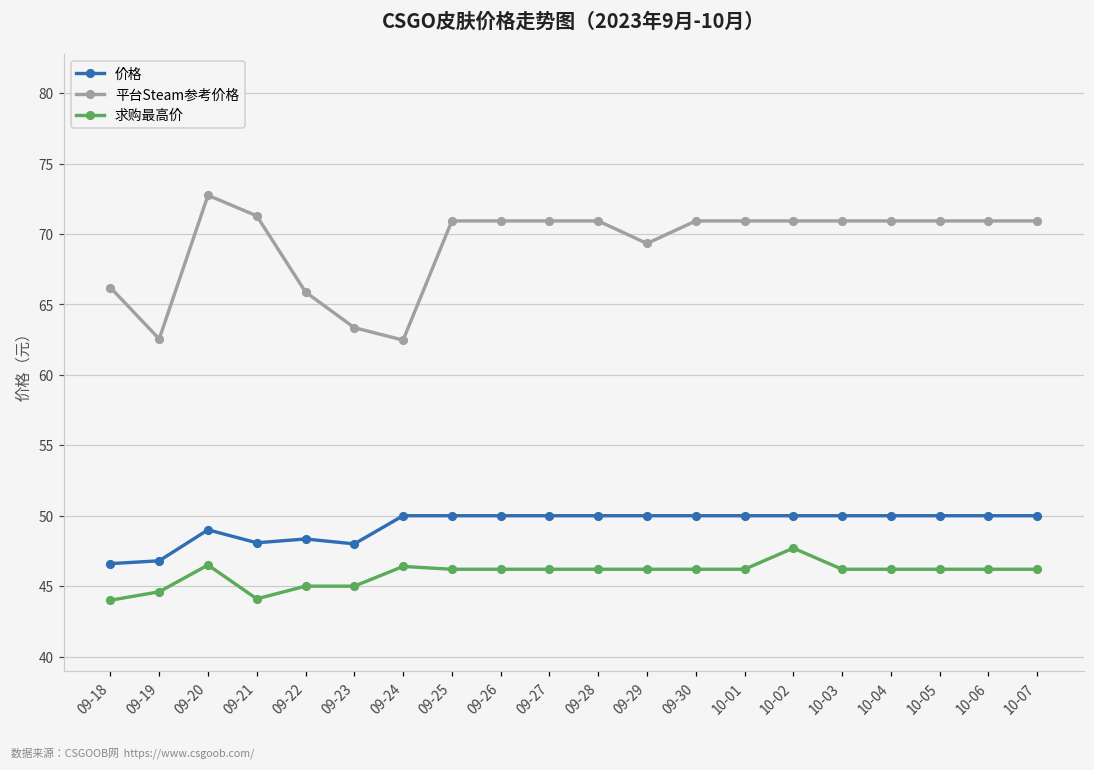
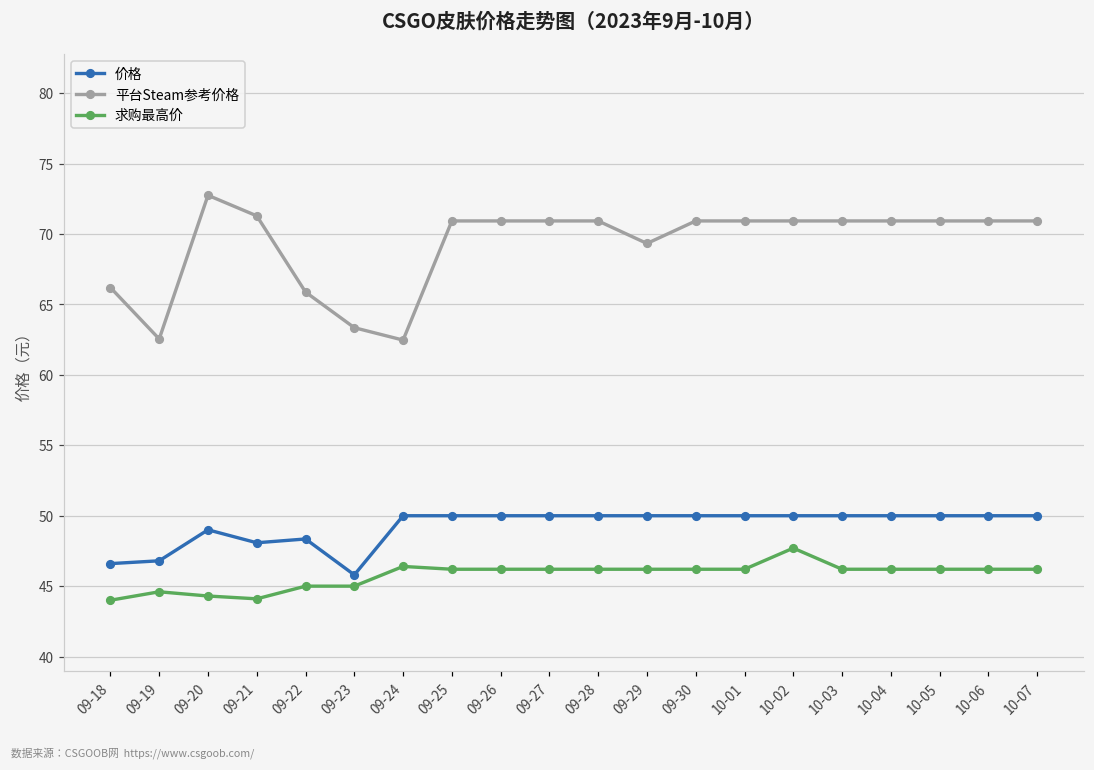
  {
    "价格": {
      "09-18": 46.6,
      "09-19": 46.8,
      "09-20": 49.0,
      "09-21": 48.1,
      "09-22": 48.4,
-     "09-23": 48.0,
+     "09-23": 45.8,
      "09-24": 50.0,
      "09-25": 50.0,
      "09-26": 50.0,
      "09-27": 50.0,
      "09-28": 50.0,
      "09-29": 50.0,
      "09-30": 50.0,
      "10-01": 50.0,
      "10-02": 50.0,
      "10-03": 50.0,
      "10-04": 50.0,
      "10-05": 50.0,
      "10-06": 50.0,
      "10-07": 50.0
    },
    "平台Steam参考价格": {
      "09-18": 66.2,
      "09-19": 62.6,
      "09-20": 72.8,
      "09-21": 71.3,
      "09-22": 65.9,
      "09-23": 63.4,
      "09-24": 62.5,
      "09-25": 70.9,
      "09-26": 70.9,
      "09-27": 70.9,
      "09-28": 70.9,
      "09-29": 69.3,
      "09-30": 70.9,
      "10-01": 70.9,
      "10-02": 70.9,
      "10-03": 70.9,
      "10-04": 70.9,
      "10-05": 70.9,
      "10-06": 70.9,
      "10-07": 70.9
    },
    "求购最高价": {
      "09-18": 44.0,
      "09-19": 44.6,
-     "09-20": 46.5,
+     "09-20": 44.3,
      "09-21": 44.1,
      "09-22": 45.0,
      "09-23": 45.0,
      "09-24": 46.4,
      "09-25": 46.2,
      "09-26": 46.2,
      "09-27": 46.2,
      "09-28": 46.2,
      "09-29": 46.2,
      "09-30": 46.2,
      "10-01": 46.2,
      "10-02": 47.7,
      "10-03": 46.2,
      "10-04": 46.2,
      "10-05": 46.2,
      "10-06": 46.2,
      "10-07": 46.2
    }
  }
